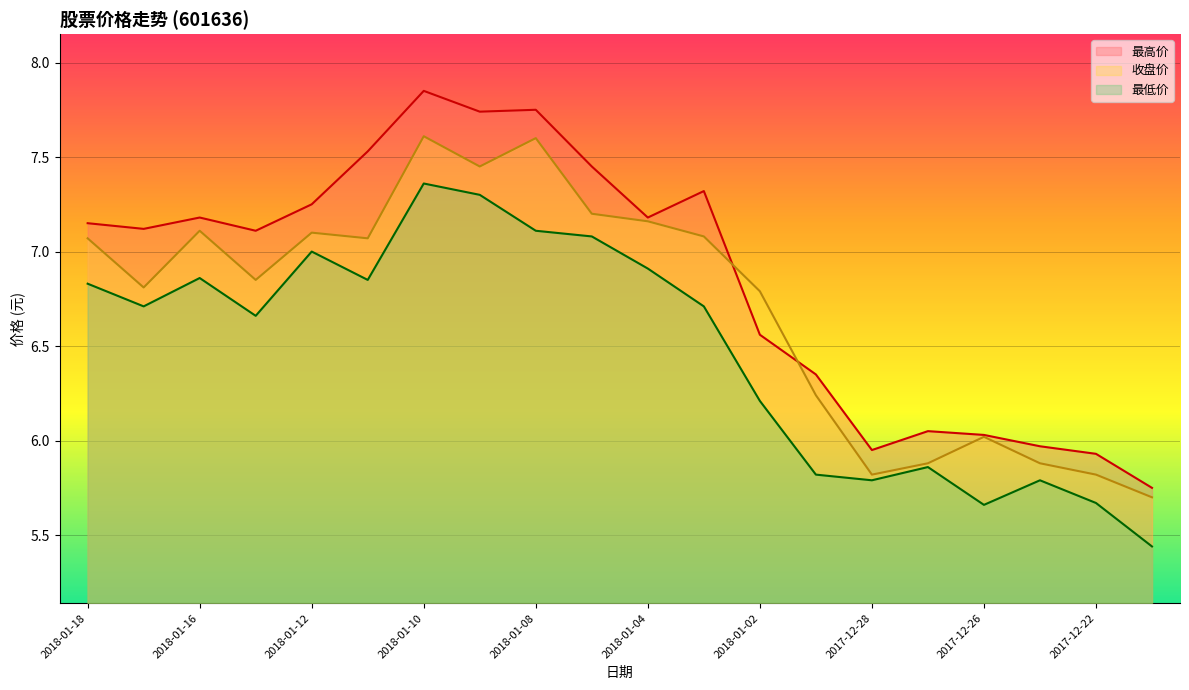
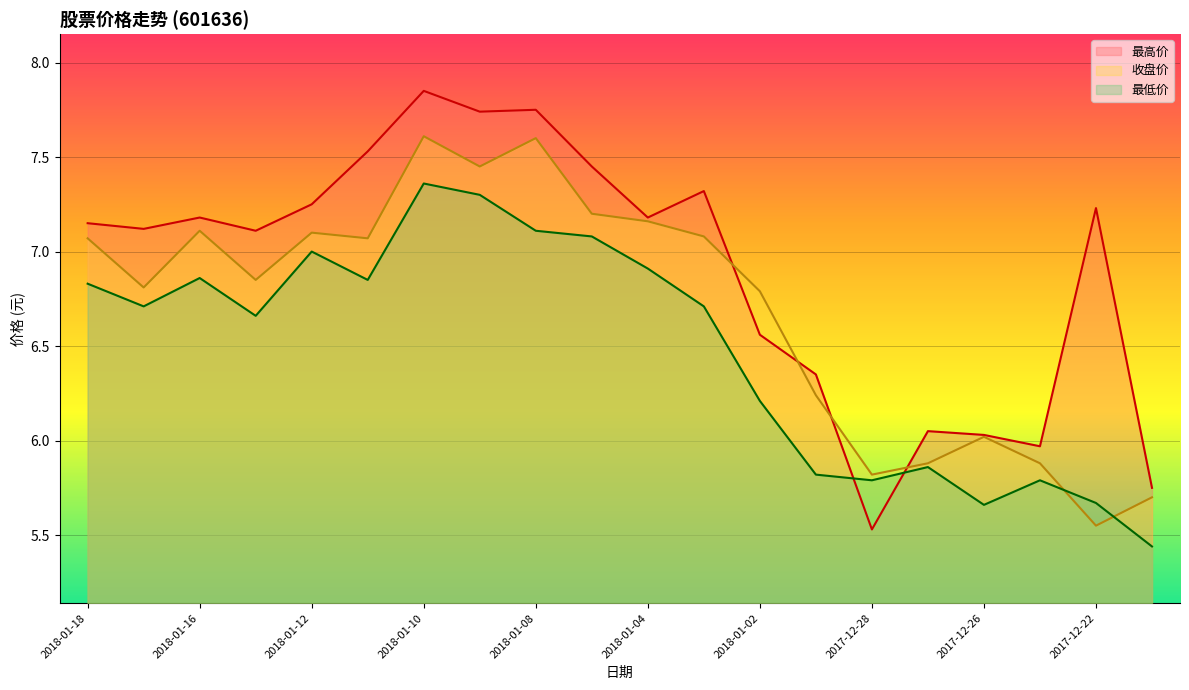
  {
    "最高价": {
      "2018-01-18": 7.15,
      "2018-01-16": 7.18,
      "2018-01-12": 7.25,
      "2018-01-10": 7.85,
      "2018-01-08": 7.75,
      "2018-01-04": 7.18,
      "2018-01-02": 6.56,
-     "2017-12-28": 5.95,
-     "2017-12-22": 5.93
+     "2017-12-28": 5.53,
+     "2017-12-22": 7.23
    },
    "收盘价": {
      "2018-01-18": 7.07,
      "2018-01-16": 7.11,
      "2018-01-12": 7.10,
      "2018-01-10": 7.61,
      "2018-01-08": 7.60,
      "2018-01-04": 7.16,
      "2018-01-02": 6.79,
      "2017-12-28": 5.82,
-     "2017-12-22": 5.82
+     "2017-12-22": 5.55
    },
    "最低价": {
      "2018-01-18": 6.83,
      "2018-01-16": 6.86,
      "2018-01-12": 7.00,
      "2018-01-10": 7.36,
      "2018-01-08": 7.11,
      "2018-01-04": 6.91,
      "2018-01-02": 6.21,
      "2017-12-28": 5.79,
      "2017-12-26": 5.66,
      "2017-12-22": 5.67
    }
  }
